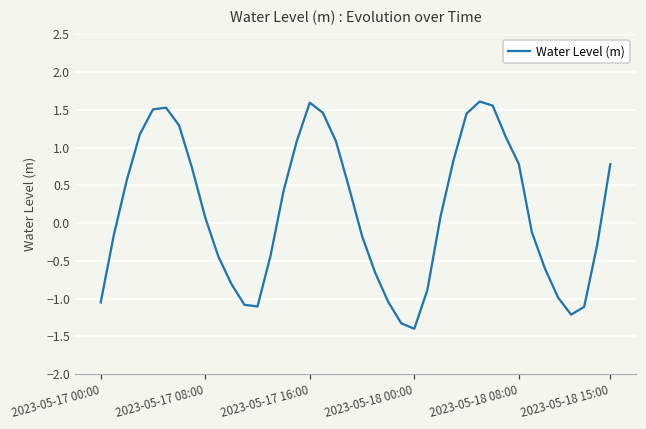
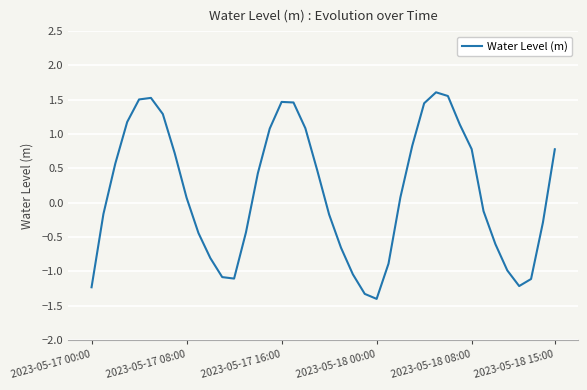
  {
-   "2023-05-17 00:00": -1.1,
+   "2023-05-17 00:00": -1.2,
    "2023-05-17 08:00": 0.1,
-   "2023-05-17 16:00": 1.6,
+   "2023-05-17 16:00": 1.5,
    "2023-05-18 00:00": -1.4,
    "2023-05-18 08:00": 0.8,
    "2023-05-18 15:00": 0.8
  }
